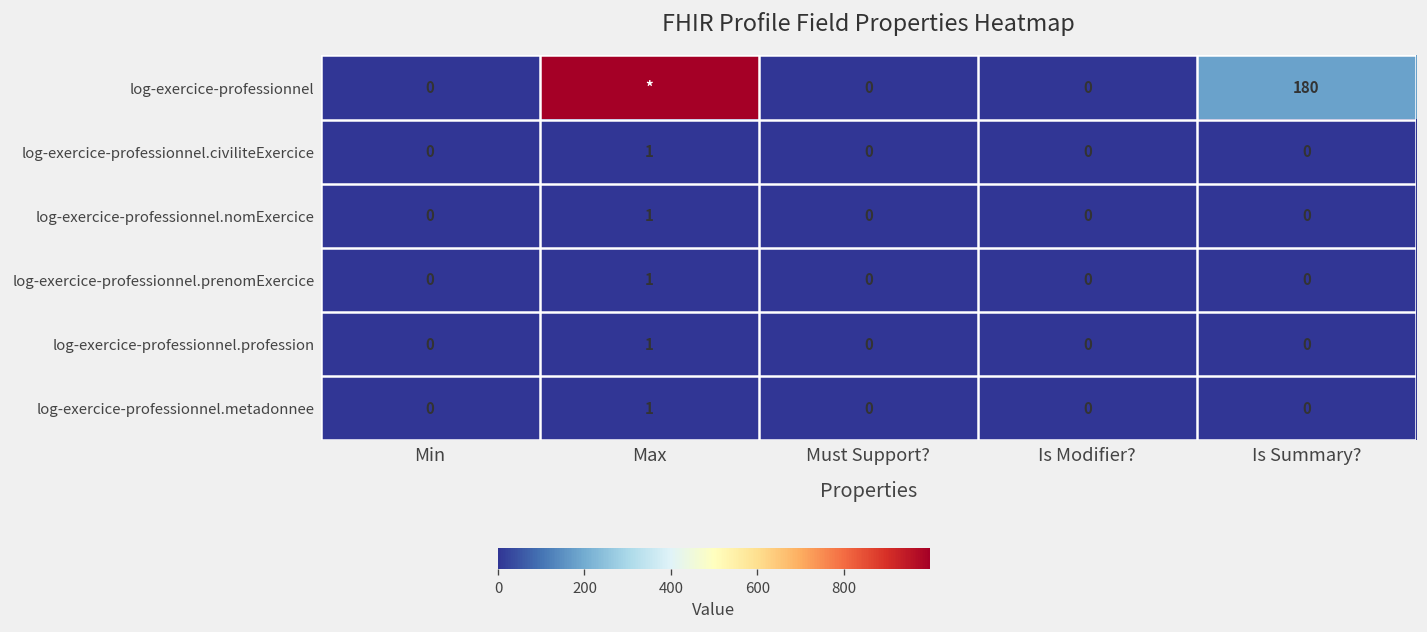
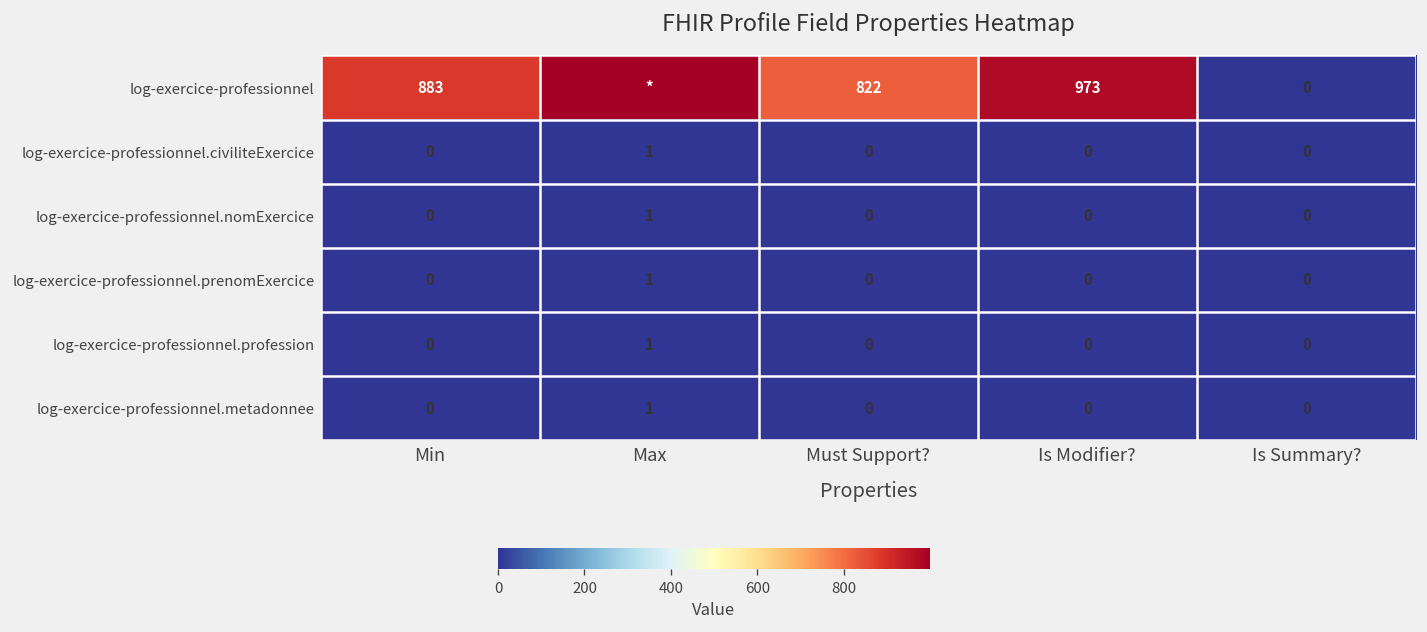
  {
    "log-exercice-professionnel": {
-     "Min": 0,
-     "Must Support?": 0,
-     "Is Modifier?": 0,
-     "Is Summary?": 180
+     "Min": 883,
+     "Must Support?": 822,
+     "Is Modifier?": 973,
+     "Is Summary?": 0
    },
    "log-exercice-professionnel.civiliteExercice": {
      "Min": 0,
      "Max": 1,
      "Must Support?": 0,
      "Is Modifier?": 0,
      "Is Summary?": 0
    },
    "log-exercice-professionnel.nomExercice": {
      "Min": 0,
      "Max": 1,
      "Must Support?": 0,
      "Is Modifier?": 0,
      "Is Summary?": 0
    },
    "log-exercice-professionnel.prenomExercice": {
      "Min": 0,
      "Max": 1,
      "Must Support?": 0,
      "Is Modifier?": 0,
      "Is Summary?": 0
    },
    "log-exercice-professionnel.profession": {
      "Min": 0,
      "Max": 1,
      "Must Support?": 0,
      "Is Modifier?": 0,
      "Is Summary?": 0
    },
    "log-exercice-professionnel.metadonnee": {
      "Min": 0,
      "Max": 1,
      "Must Support?": 0,
      "Is Modifier?": 0,
      "Is Summary?": 0
    }
  }
